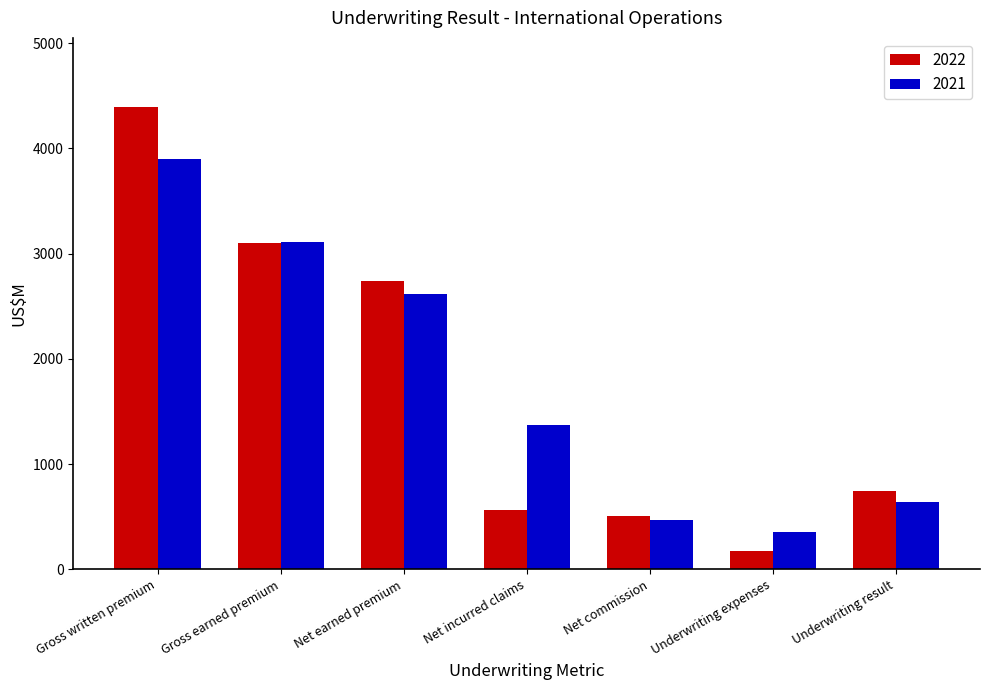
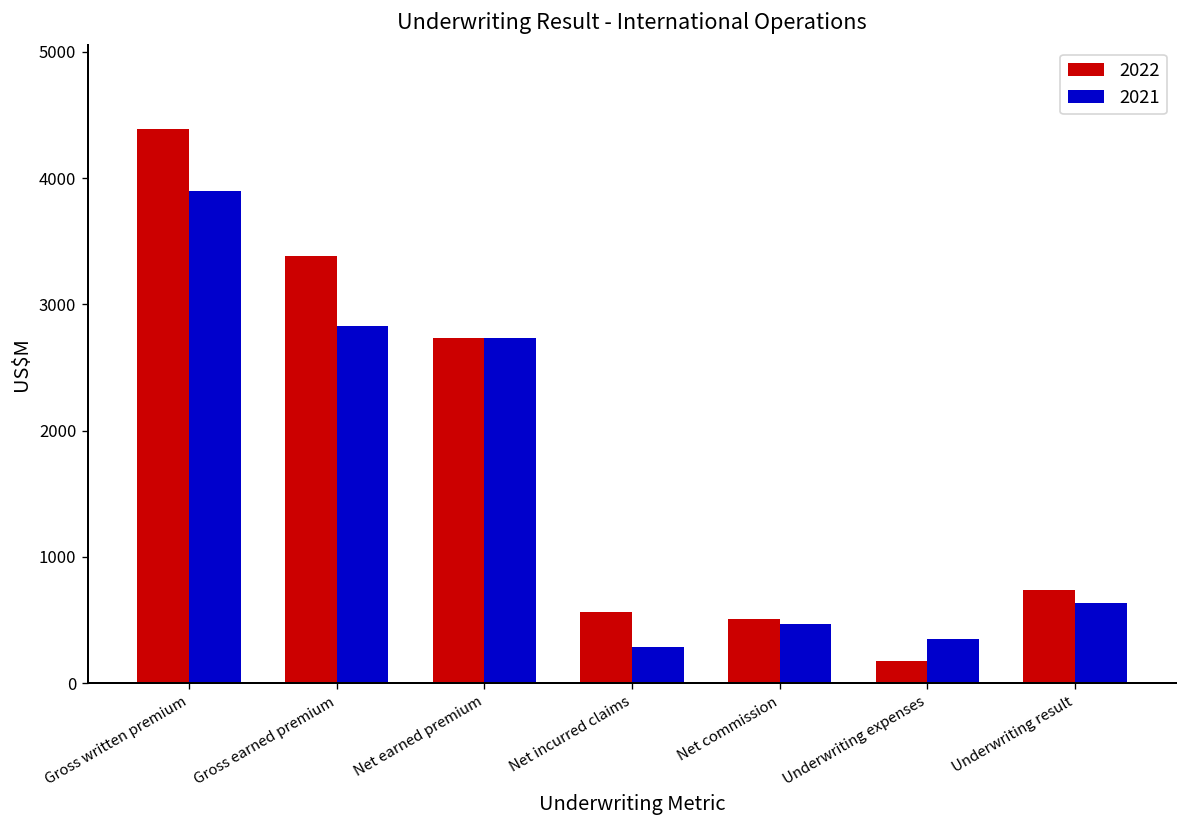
  {
    "2022": {
      "Gross written premium": 4390,
-     "Gross earned premium": 3110,
+     "Gross earned premium": 3380,
      "Net earned premium": 2740,
      "Net incurred claims": 560,
      "Net commission": 510,
      "Underwriting expenses": 170,
      "Underwriting result": 740
    },
    "2021": {
      "Gross written premium": 3900,
-     "Gross earned premium": 3110,
-     "Net earned premium": 2610,
-     "Net incurred claims": 1370,
+     "Gross earned premium": 2830,
+     "Net earned premium": 2740,
+     "Net incurred claims": 290,
      "Net commission": 470,
      "Underwriting expenses": 350,
      "Underwriting result": 640
    }
  }
